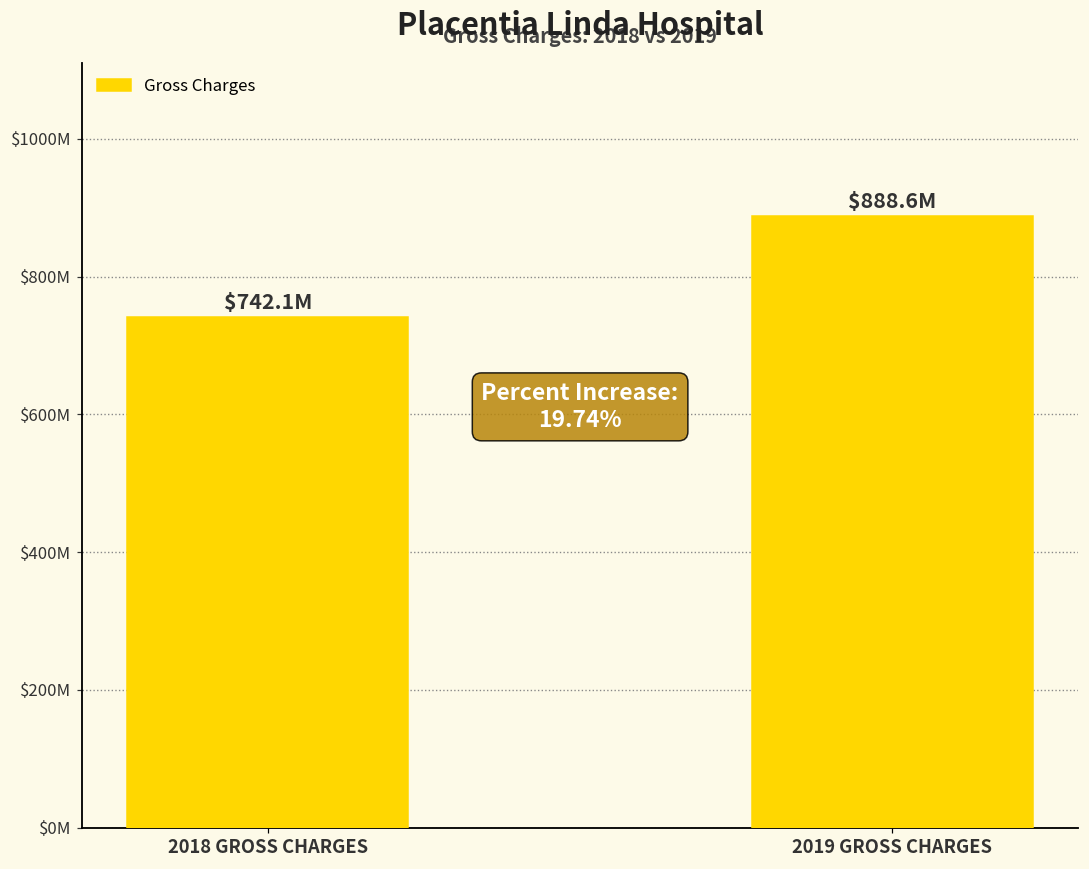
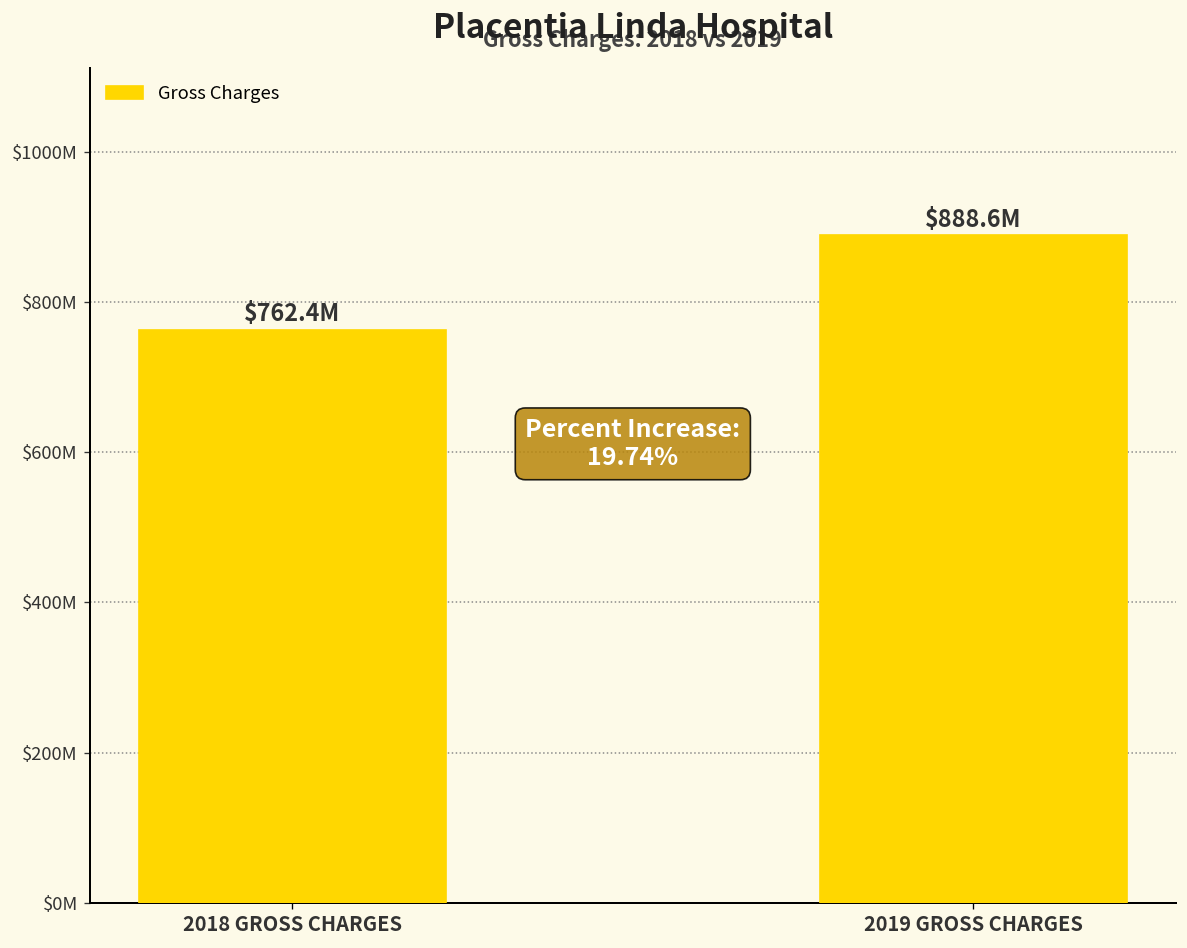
  {
-   "2018 GROSS CHARGES": "$742.1M",
+   "2018 GROSS CHARGES": "$762.4M",
    "2019 GROSS CHARGES": "$888.6M"
  }
